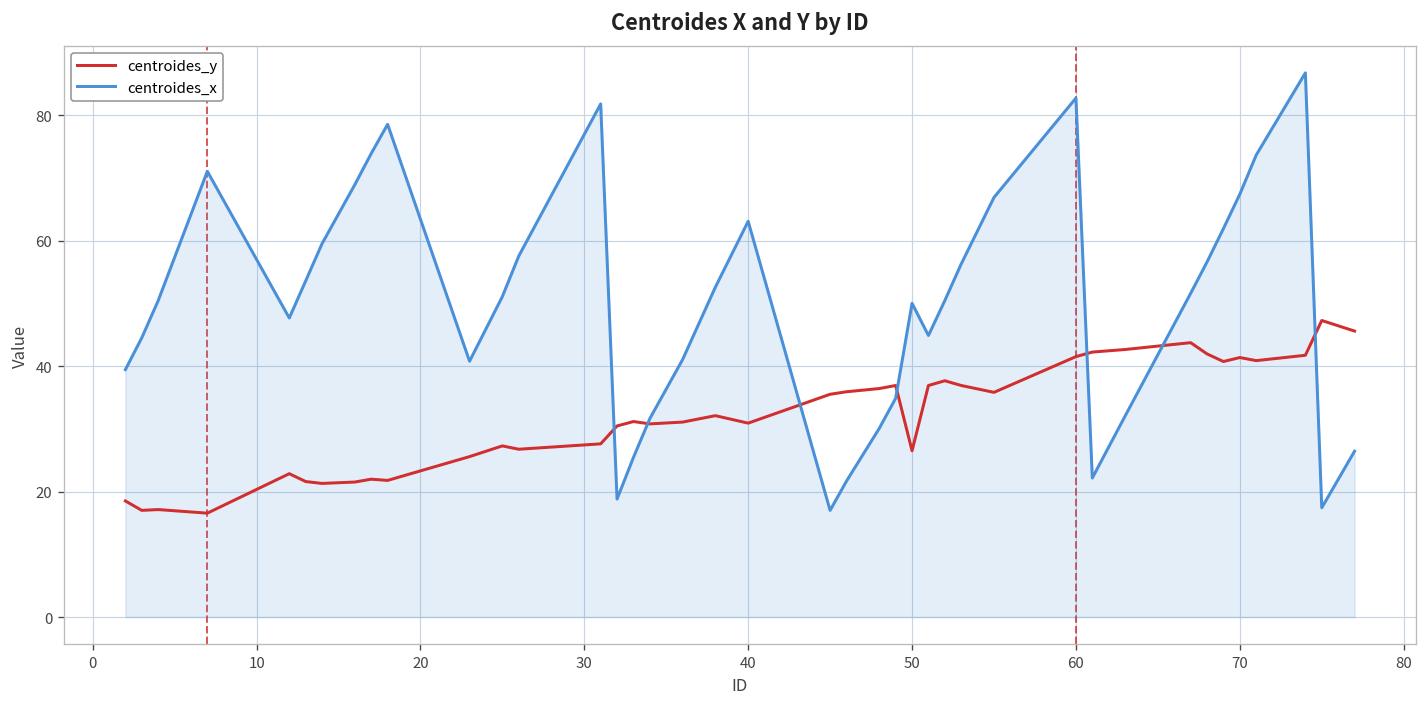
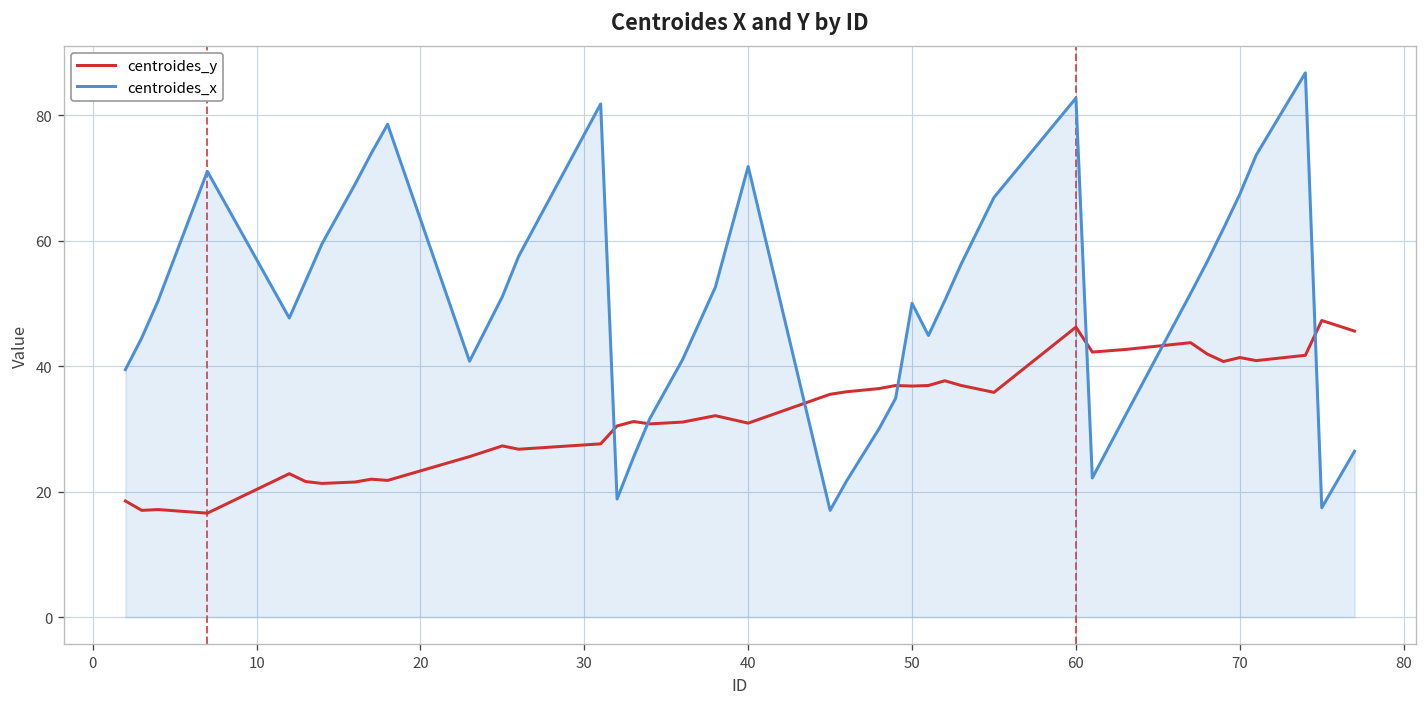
  {
    "centroides_y": {
      "40": 31,
-     "50": 26,
-     "60": 42,
+     "50": 37,
+     "60": 46,
      "70": 41
    },
    "centroides_x": {
-     "40": 63,
+     "40": 72,
      "50": 50,
      "60": 83,
      "70": 67
    }
  }
